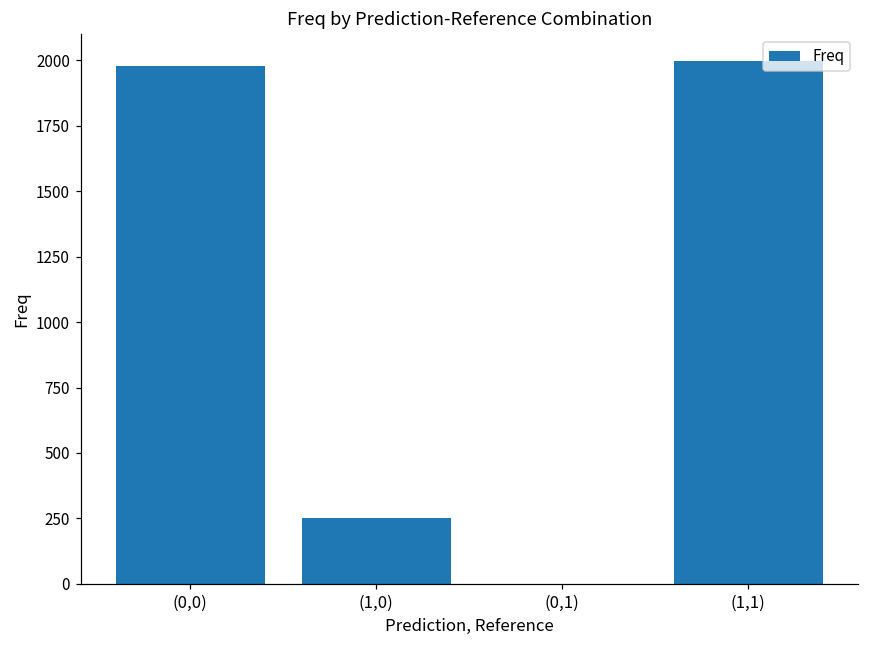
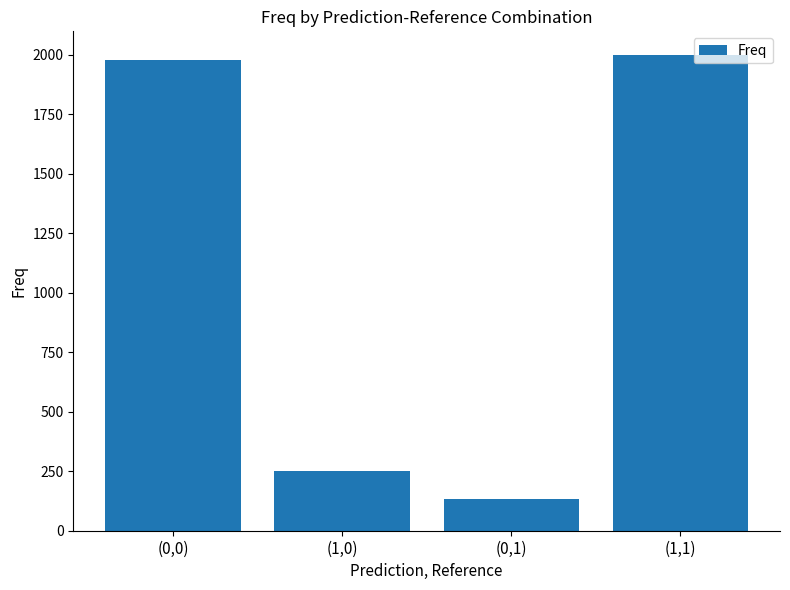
  {
    "(0,0)": 1980,
    "(1,0)": 250,
-   "(0,1)": 0,
+   "(0,1)": 140,
    "(1,1)": 2000
  }
